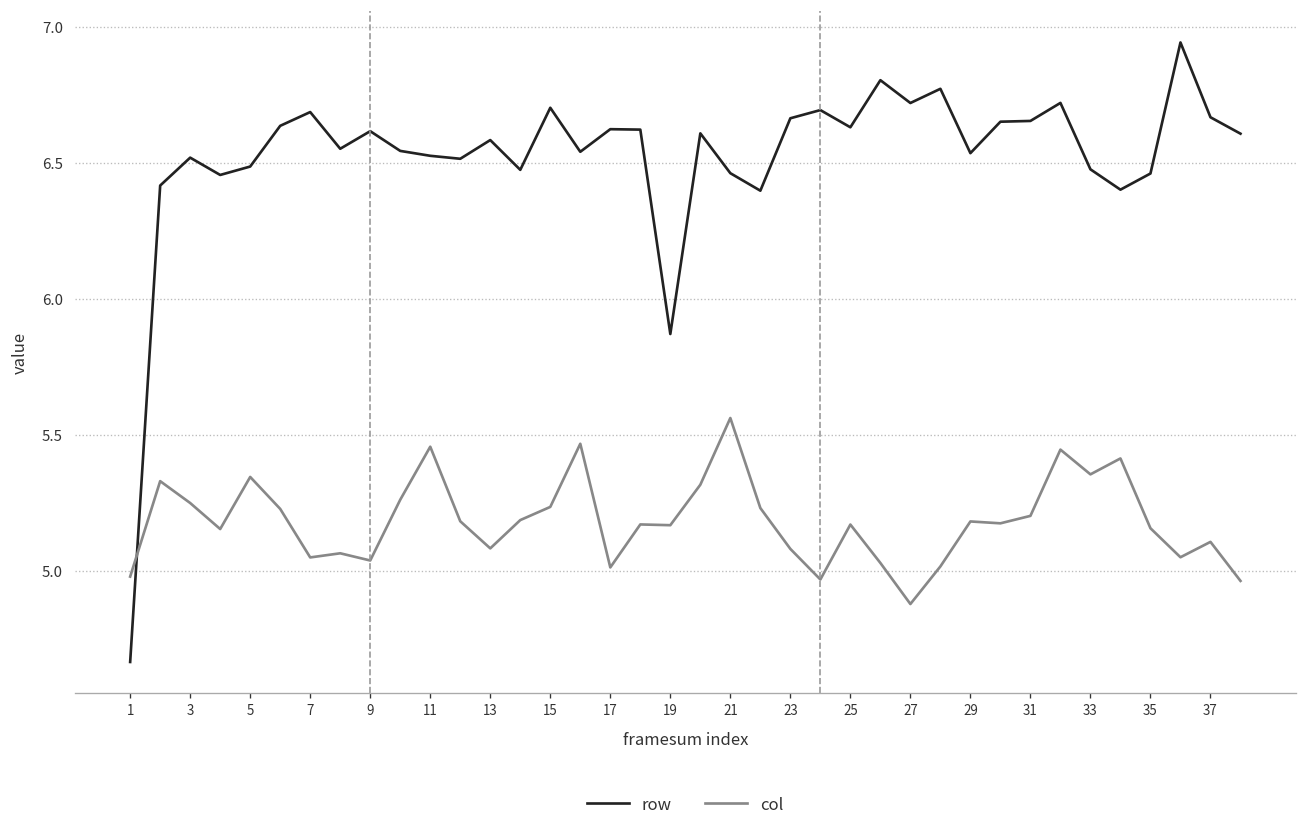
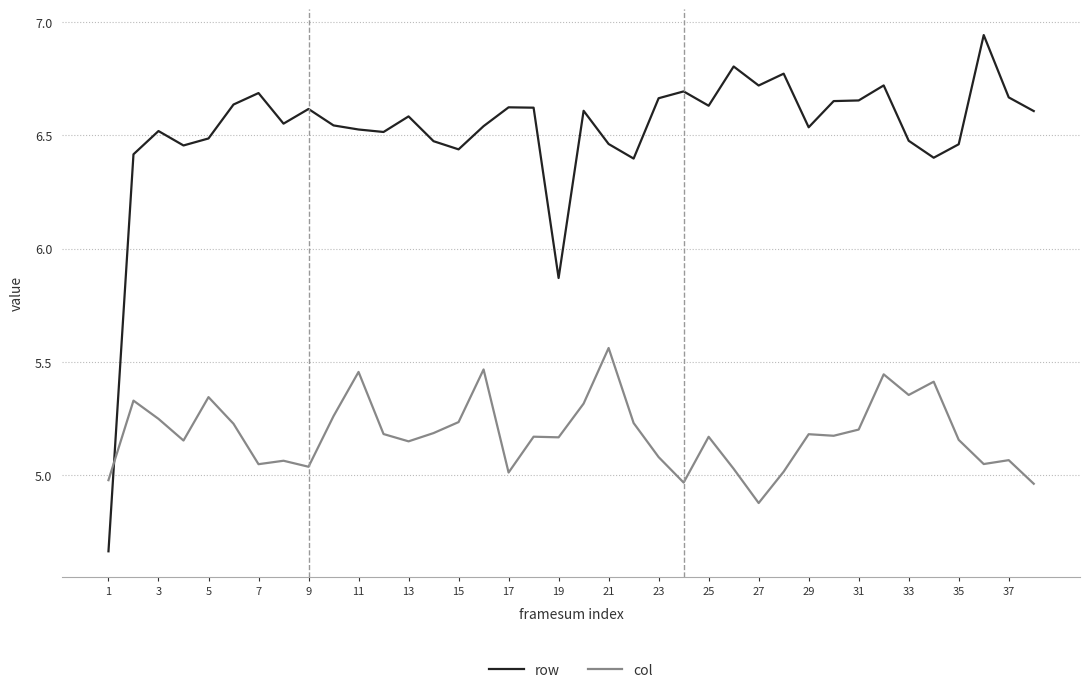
  {
    "row": {
      "1": 4.66,
      "3": 6.52,
      "5": 6.49,
      "7": 6.69,
      "9": 6.62,
      "11": 6.53,
      "13": 6.58,
-     "15": 6.70,
+     "15": 6.44,
      "17": 6.62,
      "19": 5.87,
      "21": 6.46,
      "23": 6.66,
      "25": 6.63,
      "27": 6.72,
      "29": 6.54,
      "31": 6.65,
      "33": 6.48,
      "35": 6.46,
      "37": 6.67
    },
    "col": {
      "1": 4.98,
      "3": 5.25,
      "5": 5.34,
      "7": 5.05,
      "9": 5.04,
      "11": 5.46,
-     "13": 5.08,
+     "13": 5.15,
      "15": 5.23,
      "17": 5.01,
      "19": 5.17,
      "21": 5.56,
      "23": 5.08,
      "25": 5.17,
      "27": 4.88,
      "29": 5.18,
      "31": 5.20,
      "33": 5.35,
      "35": 5.16,
-     "37": 5.11
+     "37": 5.07
    }
  }
